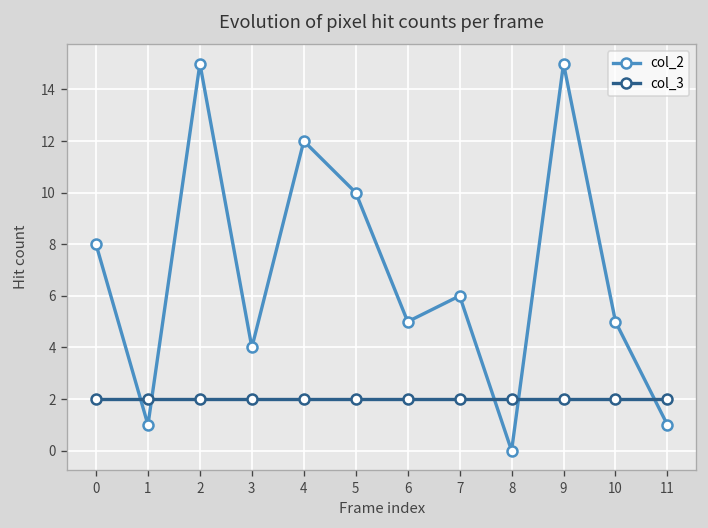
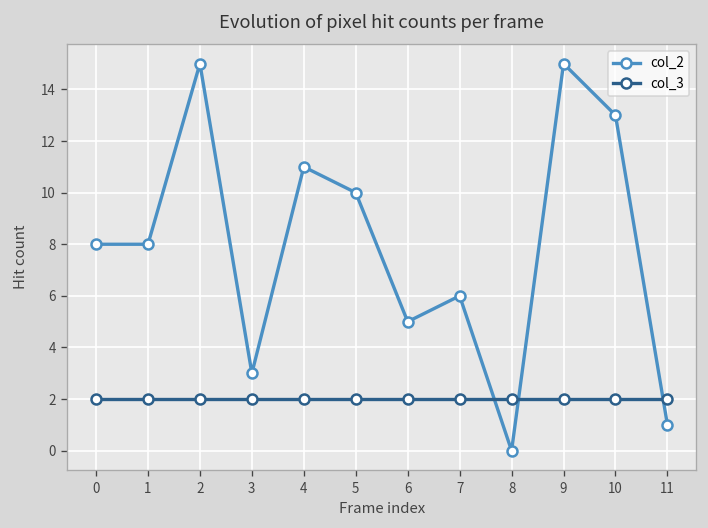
  {
    "col_2": {
      "0": 8,
-     "1": 1,
+     "1": 8,
      "2": 15,
-     "3": 4,
-     "4": 12,
+     "3": 3,
+     "4": 11,
      "5": 10,
      "6": 5,
      "7": 6,
      "8": 0,
      "9": 15,
-     "10": 5,
+     "10": 13,
      "11": 1
    },
    "col_3": {
      "0": 2,
      "1": 2,
      "2": 2,
      "3": 2,
      "4": 2,
      "5": 2,
      "6": 2,
      "7": 2,
      "8": 2,
      "9": 2,
      "10": 2,
      "11": 2
    }
  }
